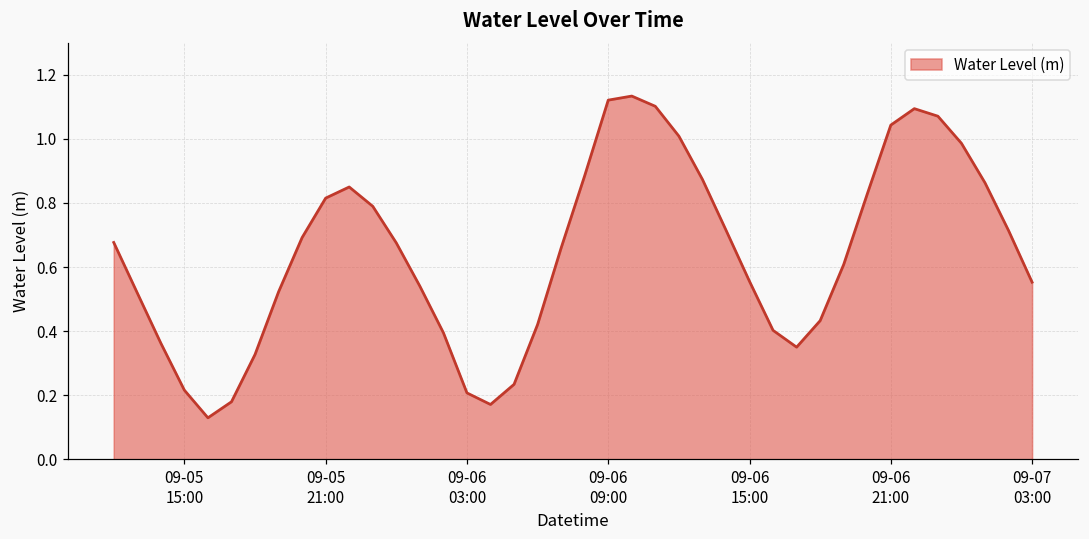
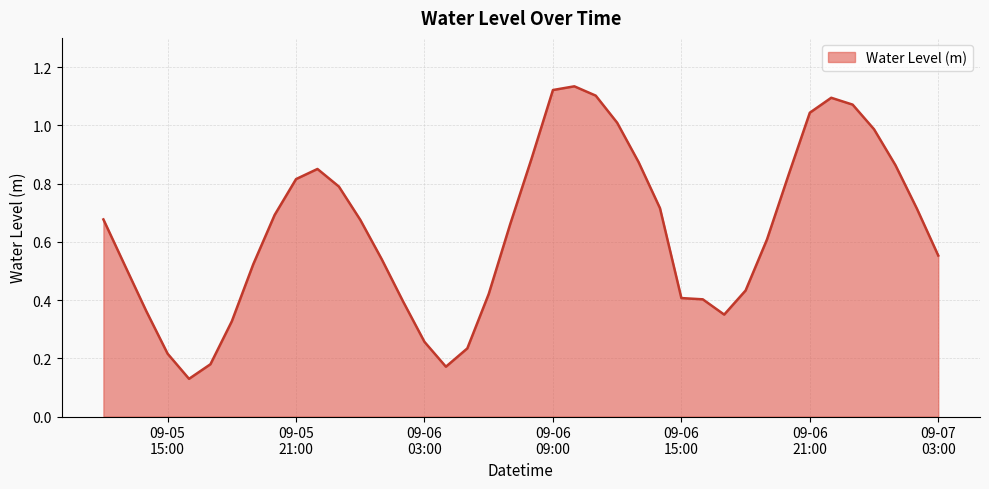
  {
    "09-05 15:00": 0.22,
    "09-05 21:00": 0.82,
-   "09-06 03:00": 0.21,
+   "09-06 03:00": 0.26,
    "09-06 09:00": 1.12,
-   "09-06 15:00": 0.56,
+   "09-06 15:00": 0.41,
    "09-06 21:00": 1.04,
    "09-07 03:00": 0.55
  }
